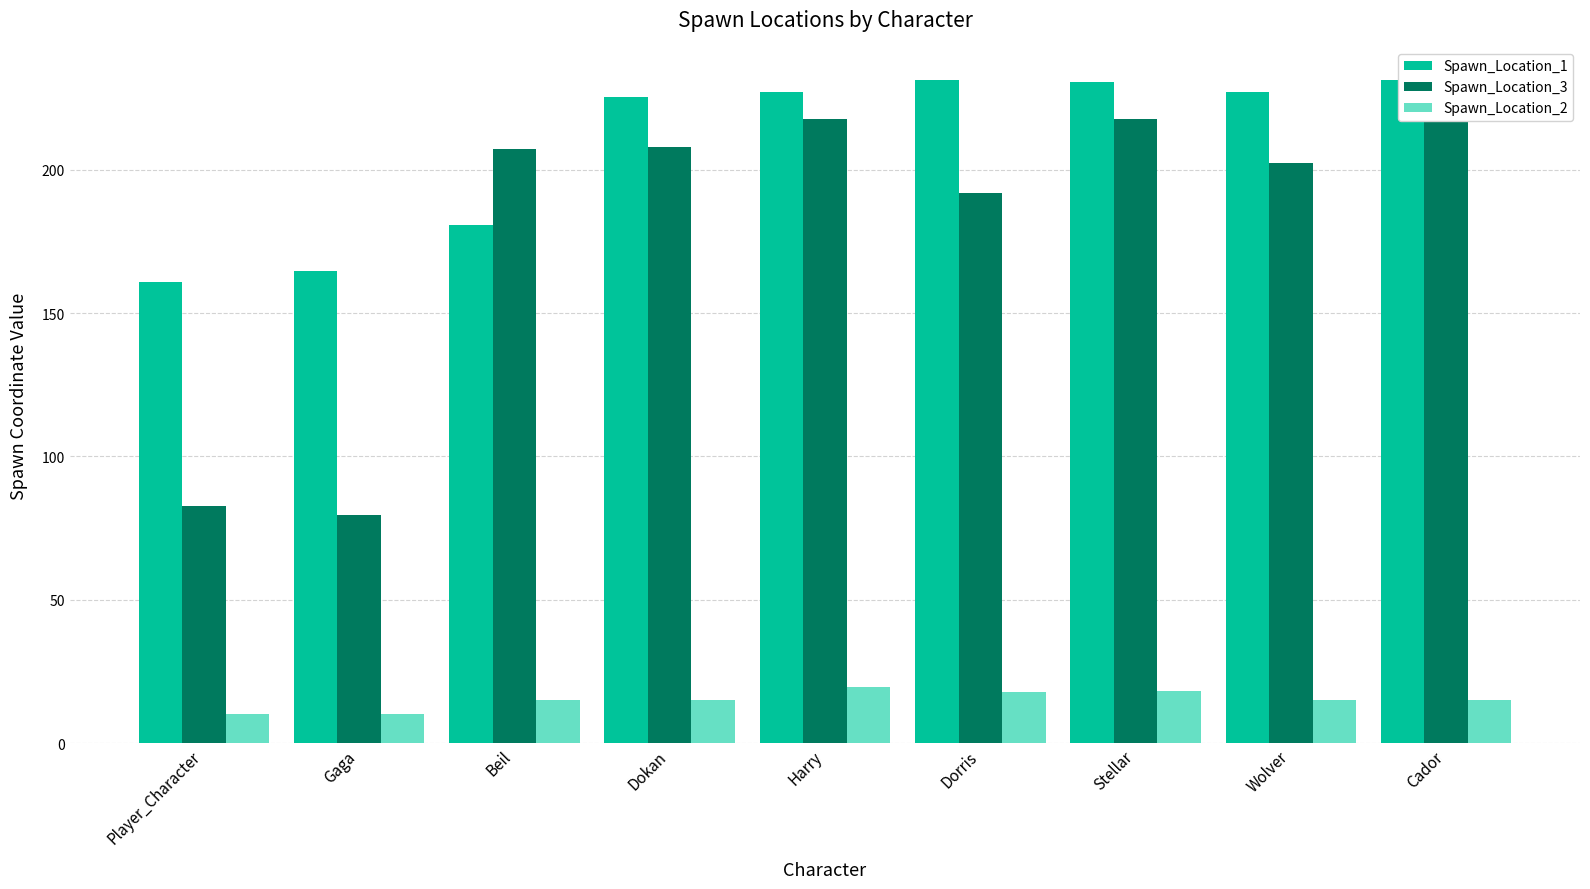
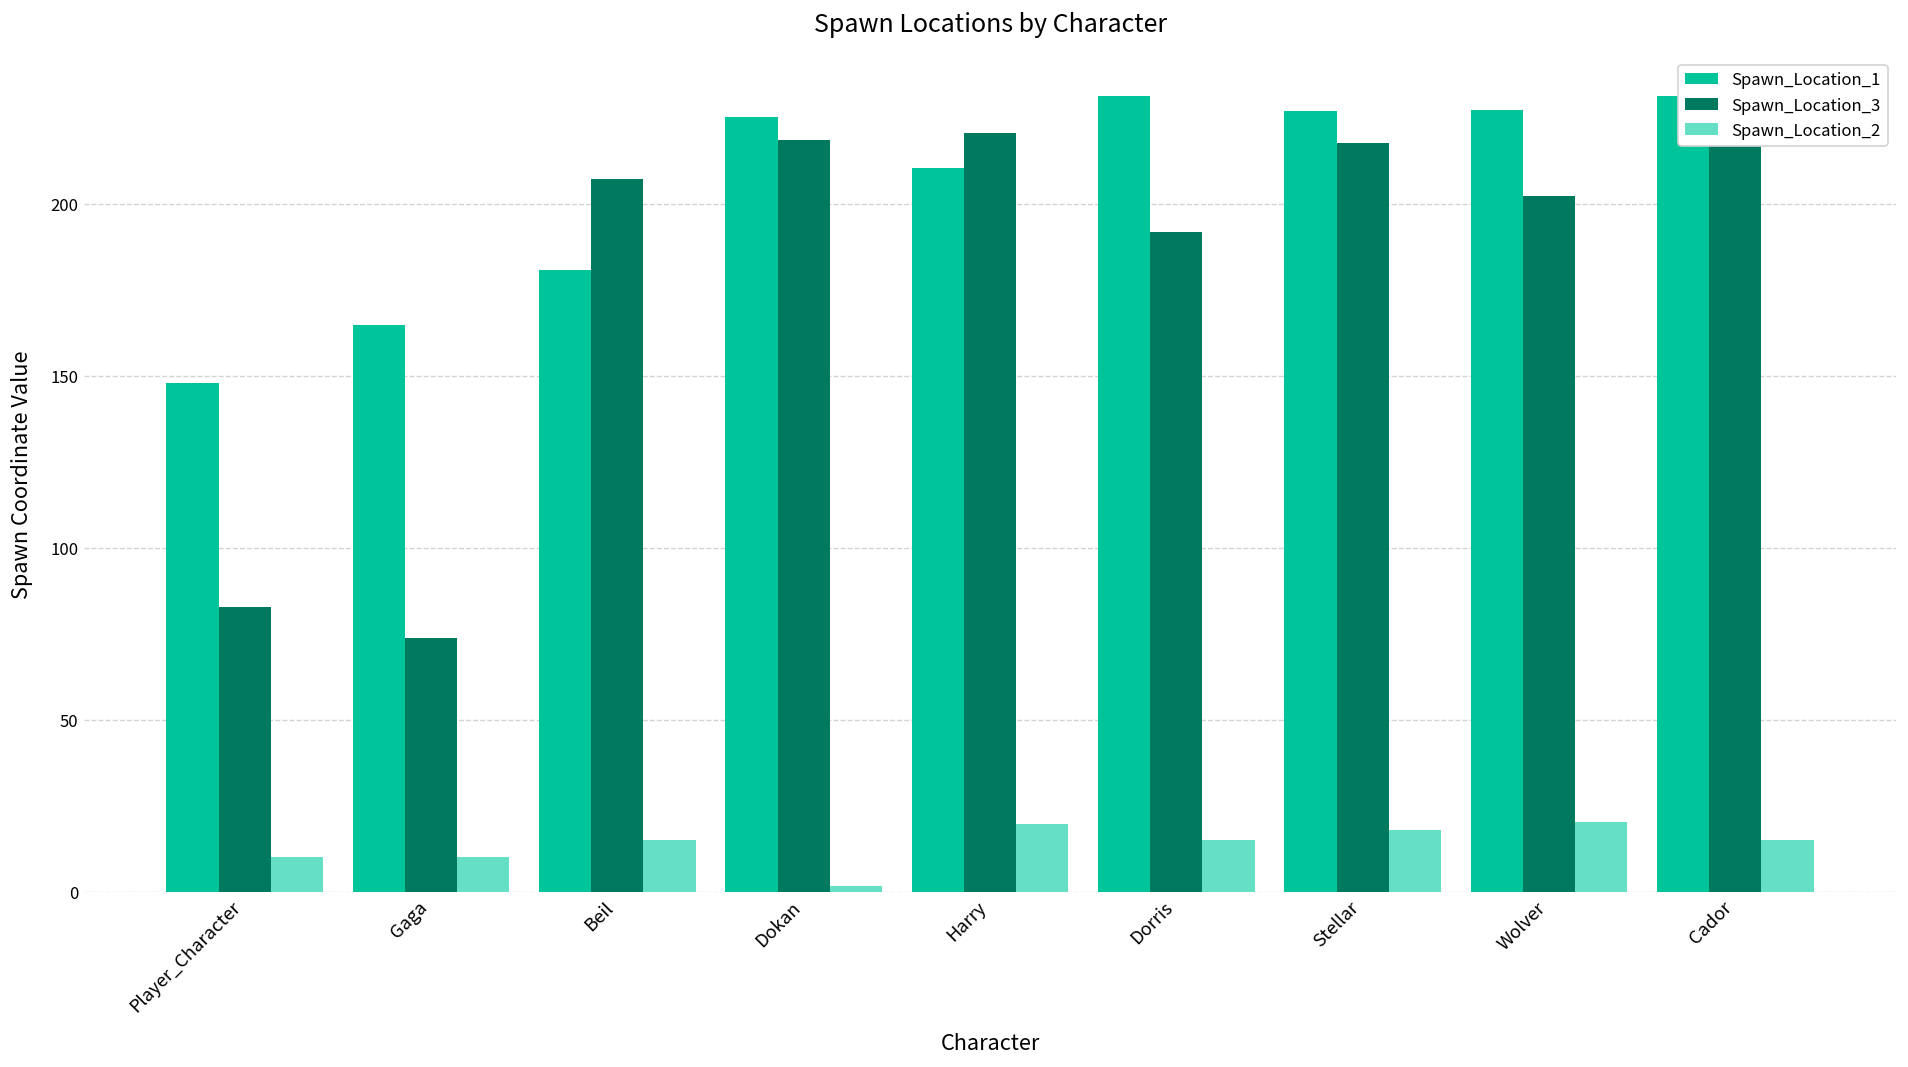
  {
    "Spawn_Location_1": {
-     "Player_Character": 161,
+     "Player_Character": 148,
      "Gaga": 165,
      "Beil": 181,
      "Dokan": 225,
-     "Harry": 227,
+     "Harry": 211,
      "Dorris": 231,
-     "Stellar": 231,
+     "Stellar": 227,
      "Wolver": 227
    },
    "Spawn_Location_3": {
      "Player_Character": 83,
-     "Gaga": 80,
+     "Gaga": 74,
      "Beil": 207,
-     "Dokan": 208,
-     "Harry": 218,
+     "Dokan": 219,
+     "Harry": 221,
      "Dorris": 192,
      "Stellar": 218,
      "Wolver": 202
    },
    "Spawn_Location_2": {
      "Player_Character": 10,
      "Gaga": 10,
      "Beil": 15,
-     "Dokan": 15,
+     "Dokan": 2,
      "Harry": 20,
-     "Dorris": 18,
+     "Dorris": 15,
      "Stellar": 18,
-     "Wolver": 15,
+     "Wolver": 20,
      "Cador": 15
    }
  }
